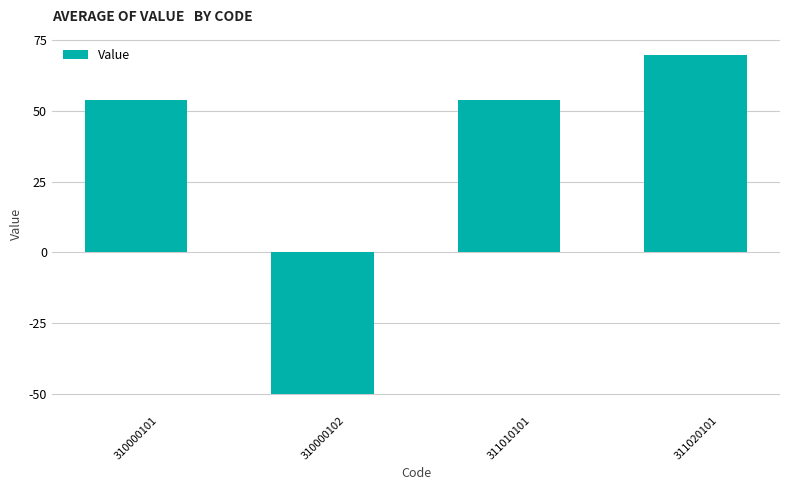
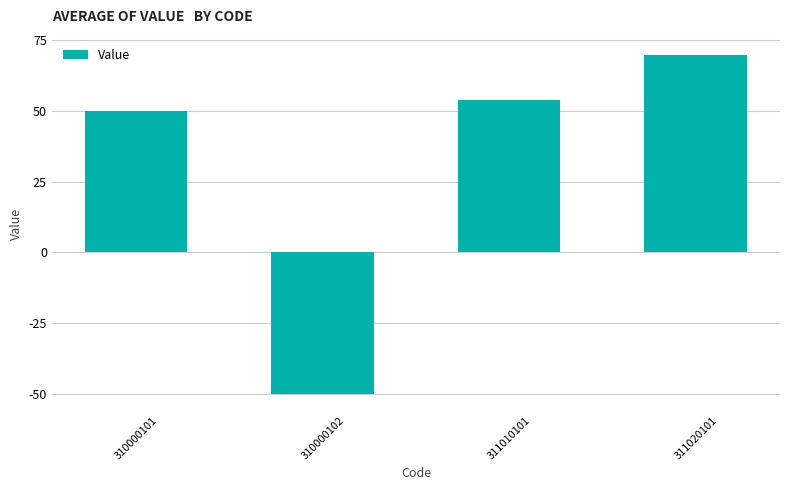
  {
-   "310000101": 54,
+   "310000101": 50,
    "310000102": -50,
    "311010101": 54,
    "311020101": 70
  }
